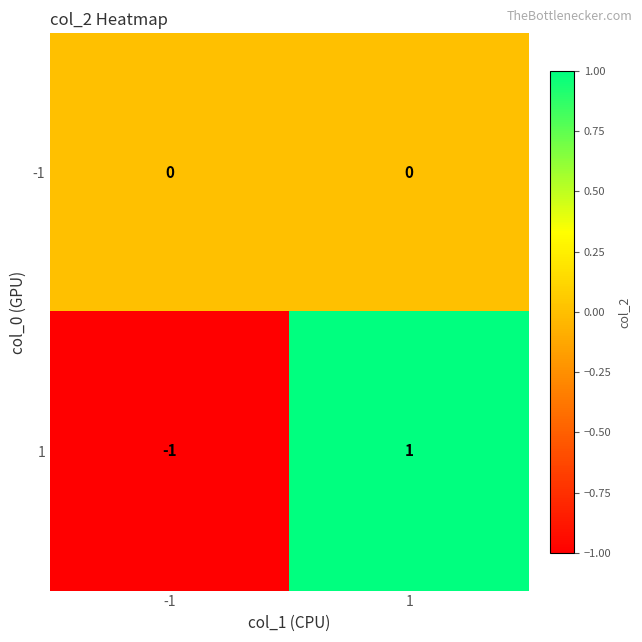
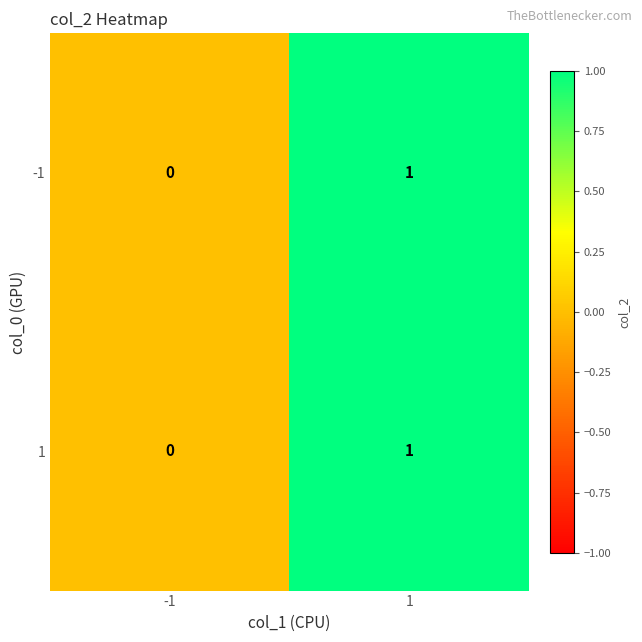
  {
    "-1": {
      "-1": 0,
-     "1": 0
+     "1": 1
    },
    "1": {
-     "-1": -1,
+     "-1": 0,
      "1": 1
    }
  }
